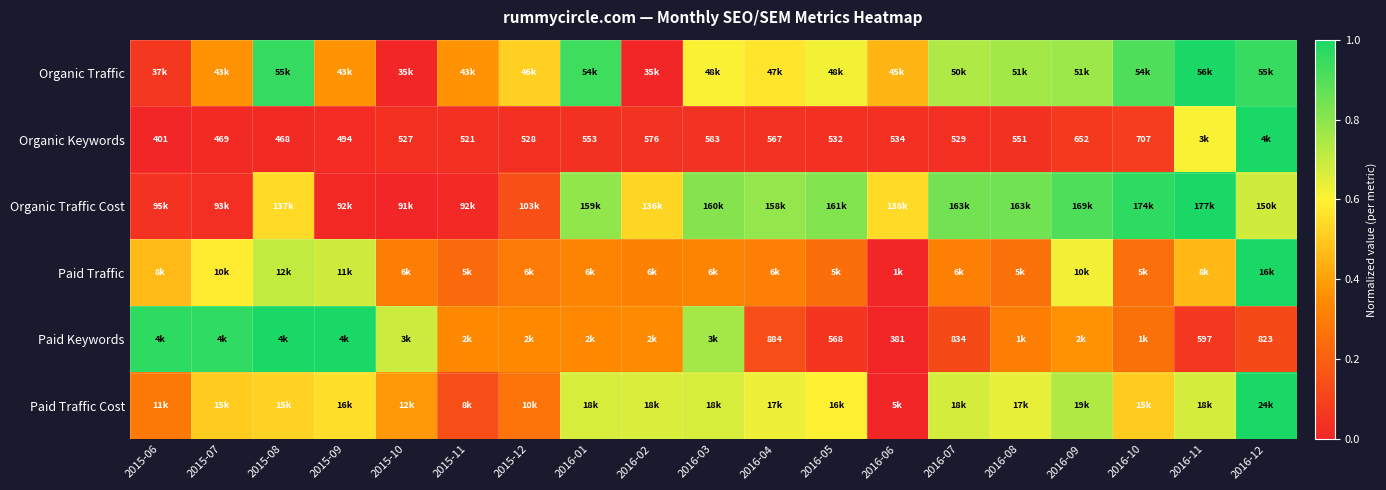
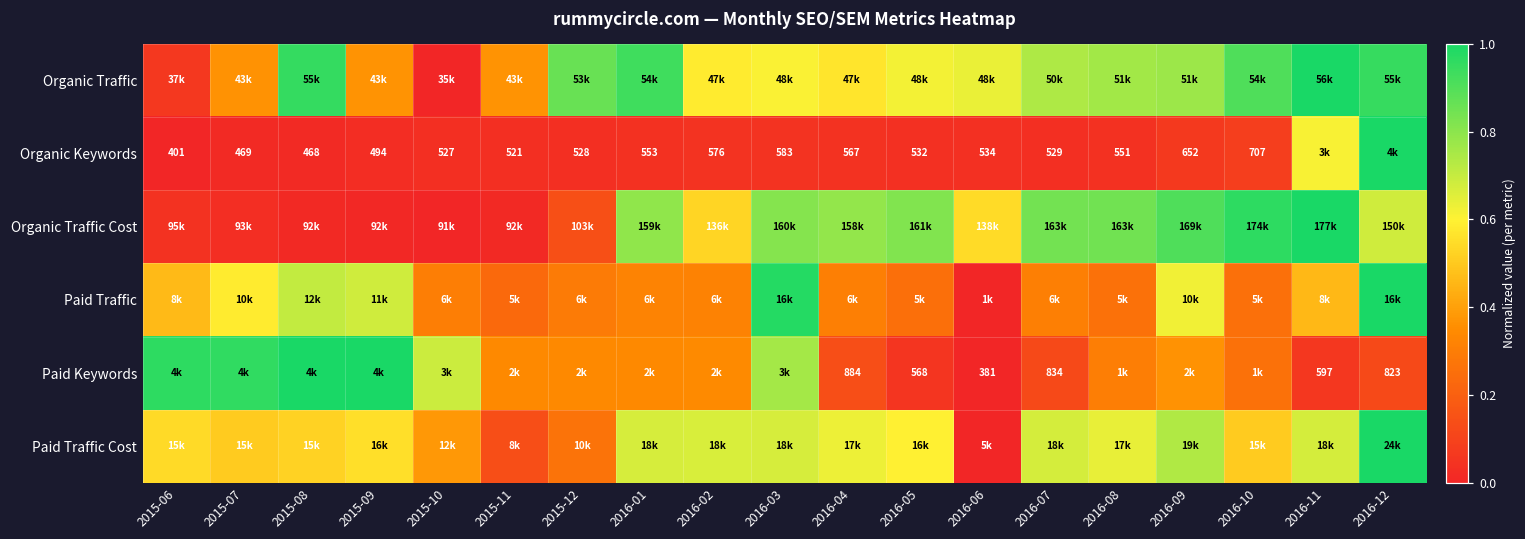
  {
    "Organic Traffic": {
      "2015-06": "37k",
      "2015-07": "43k",
      "2015-08": "55k",
      "2015-09": "43k",
      "2015-10": "35k",
      "2015-11": "43k",
-     "2015-12": "46k",
+     "2015-12": "53k",
      "2016-01": "54k",
-     "2016-02": "35k",
+     "2016-02": "47k",
      "2016-03": "48k",
      "2016-04": "47k",
      "2016-05": "48k",
-     "2016-06": "45k",
+     "2016-06": "48k",
      "2016-07": "50k",
      "2016-08": "51k",
      "2016-09": "51k",
      "2016-10": "54k",
      "2016-11": "56k",
      "2016-12": "55k"
    },
    "Organic Keywords": {
      "2015-06": "401",
      "2015-07": "469",
      "2015-08": "468",
      "2015-09": "494",
      "2015-10": "527",
      "2015-11": "521",
      "2015-12": "528",
      "2016-01": "553",
      "2016-02": "576",
      "2016-03": "583",
      "2016-04": "567",
      "2016-05": "532",
      "2016-06": "534",
      "2016-07": "529",
      "2016-08": "551",
      "2016-09": "652",
      "2016-10": "707",
      "2016-11": "3k",
      "2016-12": "4k"
    },
    "Organic Traffic Cost": {
      "2015-06": "95k",
      "2015-07": "93k",
-     "2015-08": "137k",
+     "2015-08": "92k",
      "2015-09": "92k",
      "2015-10": "91k",
      "2015-11": "92k",
      "2015-12": "103k",
      "2016-01": "159k",
      "2016-02": "136k",
      "2016-03": "160k",
      "2016-04": "158k",
      "2016-05": "161k",
      "2016-06": "138k",
      "2016-07": "163k",
      "2016-08": "163k",
      "2016-09": "169k",
      "2016-10": "174k",
      "2016-11": "177k",
      "2016-12": "150k"
    },
    "Paid Traffic": {
      "2015-06": "8k",
      "2015-07": "10k",
      "2015-08": "12k",
      "2015-09": "11k",
      "2015-10": "6k",
      "2015-11": "5k",
      "2015-12": "6k",
      "2016-01": "6k",
      "2016-02": "6k",
-     "2016-03": "6k",
+     "2016-03": "16k",
      "2016-04": "6k",
      "2016-05": "5k",
      "2016-06": "1k",
      "2016-07": "6k",
      "2016-08": "5k",
      "2016-09": "10k",
      "2016-10": "5k",
      "2016-11": "8k",
      "2016-12": "16k"
    },
    "Paid Keywords": {
      "2015-06": "4k",
      "2015-07": "4k",
      "2015-08": "4k",
      "2015-09": "4k",
      "2015-10": "3k",
      "2015-11": "2k",
      "2015-12": "2k",
      "2016-01": "2k",
      "2016-02": "2k",
      "2016-03": "3k",
      "2016-04": "884",
      "2016-05": "568",
      "2016-06": "381",
      "2016-07": "834",
      "2016-08": "1k",
      "2016-09": "2k",
      "2016-10": "1k",
      "2016-11": "597",
      "2016-12": "823"
    },
    "Paid Traffic Cost": {
-     "2015-06": "11k",
+     "2015-06": "15k",
      "2015-07": "15k",
      "2015-08": "15k",
      "2015-09": "16k",
      "2015-10": "12k",
      "2015-11": "8k",
      "2015-12": "10k",
      "2016-01": "18k",
      "2016-02": "18k",
      "2016-03": "18k",
      "2016-04": "17k",
      "2016-05": "16k",
      "2016-06": "5k",
      "2016-07": "18k",
      "2016-08": "17k",
      "2016-09": "19k",
      "2016-10": "15k",
      "2016-11": "18k",
      "2016-12": "24k"
    }
  }
